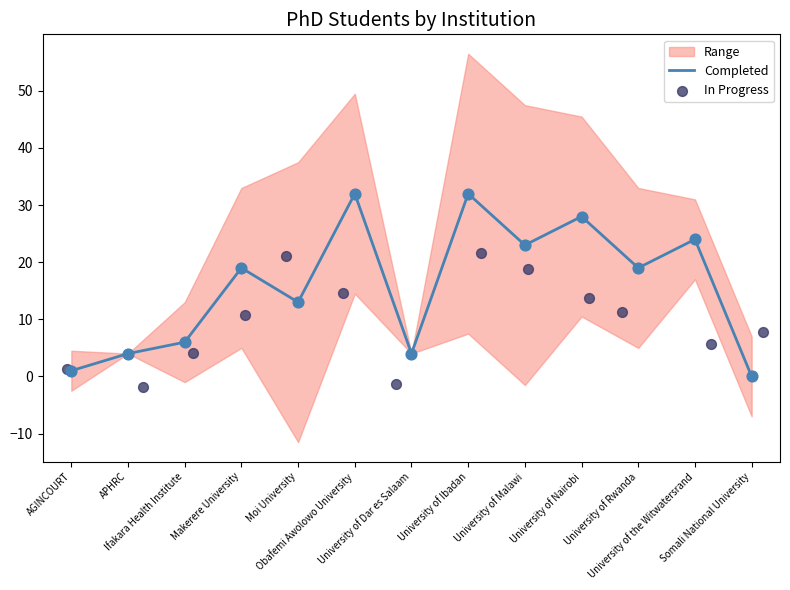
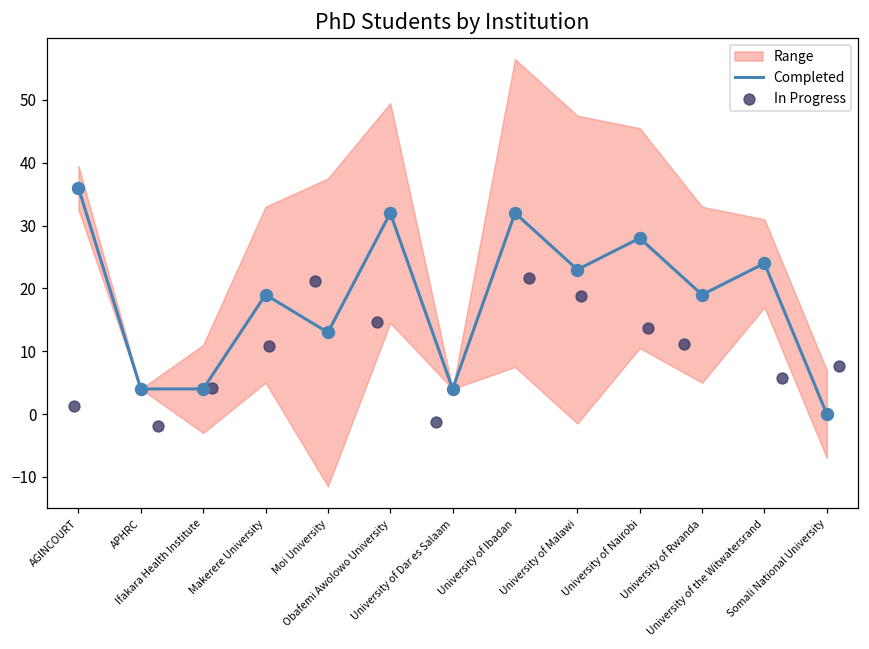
  {
    "Completed": {
-     "AGINCOURT": 1,
-     "Ifakara Health Institute": 6,
+     "AGINCOURT": 36,
+     "Ifakara Health Institute": 4,
      "Makerere University": 19,
      "Moi University": 13,
      "Obafemi Awolowo University": 32,
      "University of Ibadan": 32,
      "University of Malawi": 23,
      "University of Nairobi": 28,
      "University of Rwanda": 19,
      "University of the Witwatersrand": 24,
      "Somali National University": 0
    }
  }
